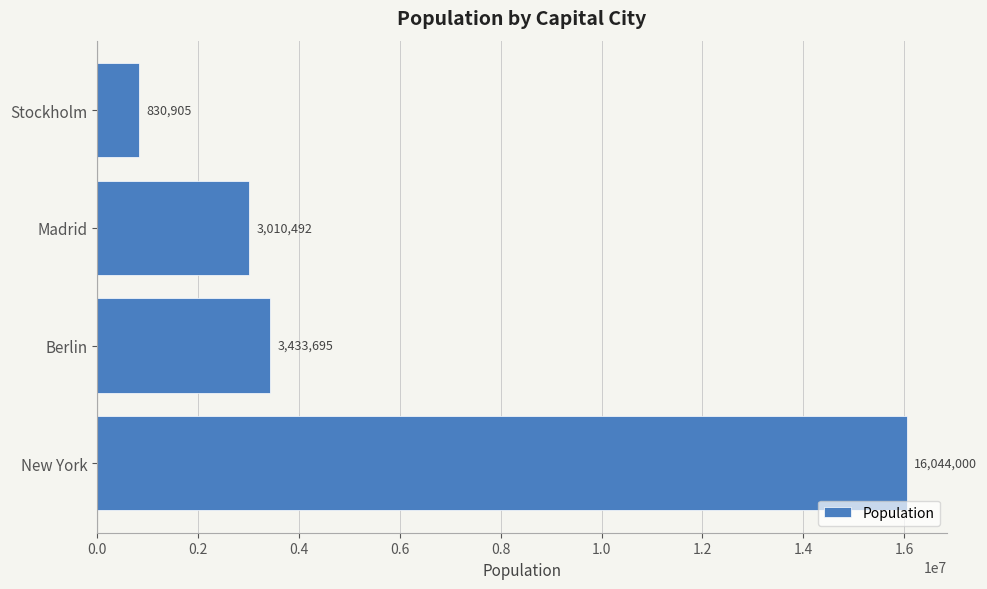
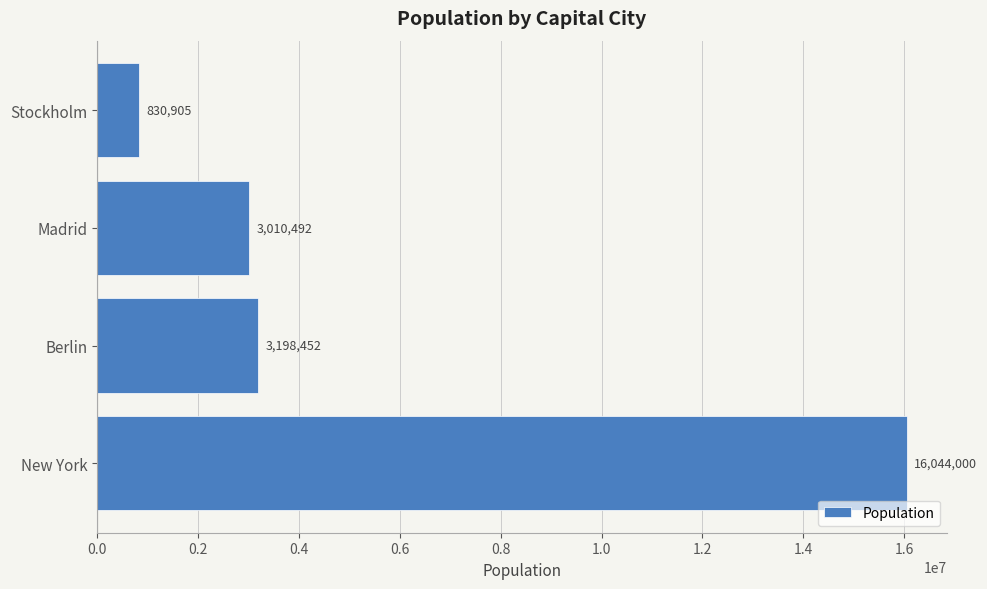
  {
    "Stockholm": "830,905",
    "Madrid": "3,010,492",
-   "Berlin": "3,433,695",
+   "Berlin": "3,198,452",
    "New York": "16,044,000"
  }
